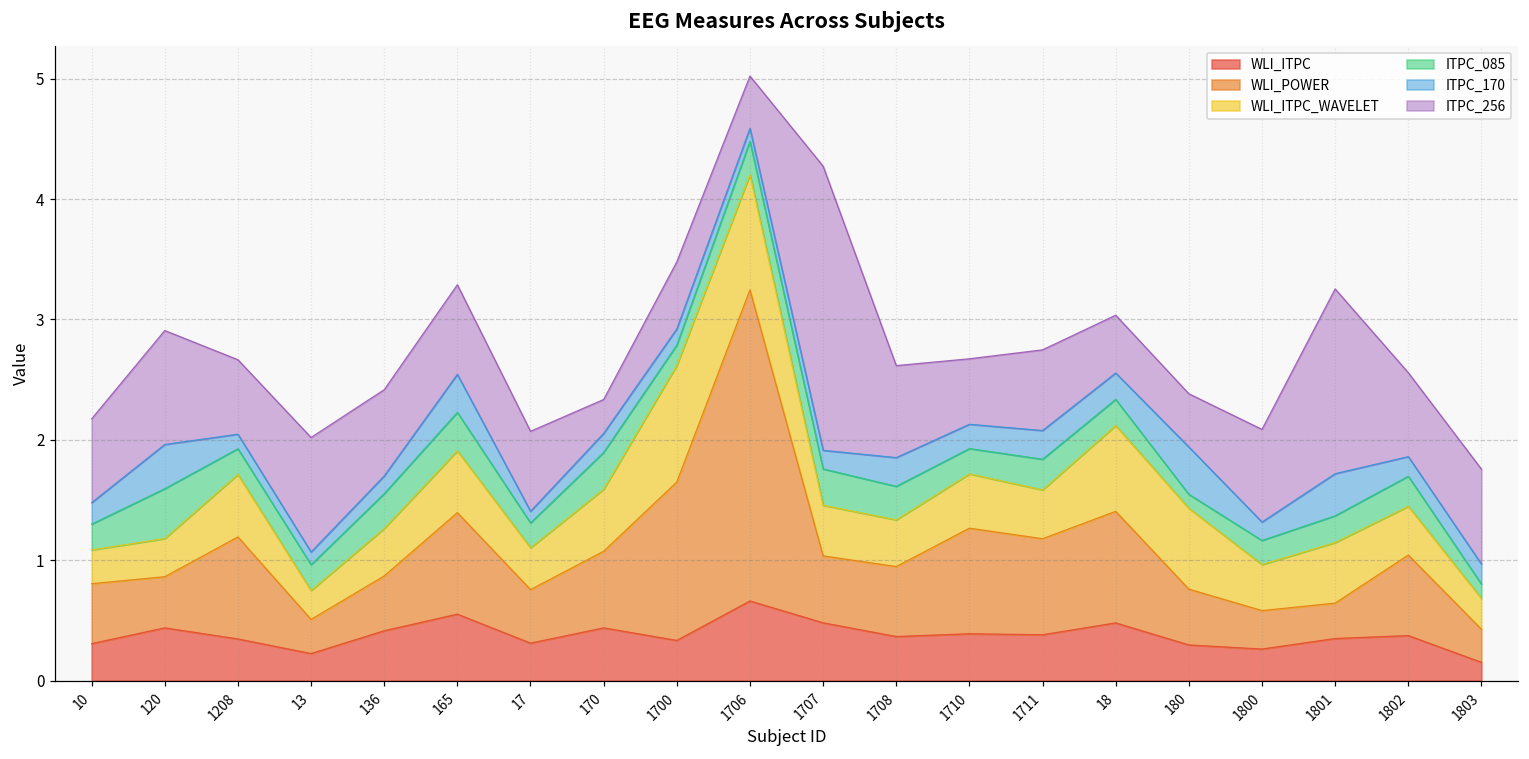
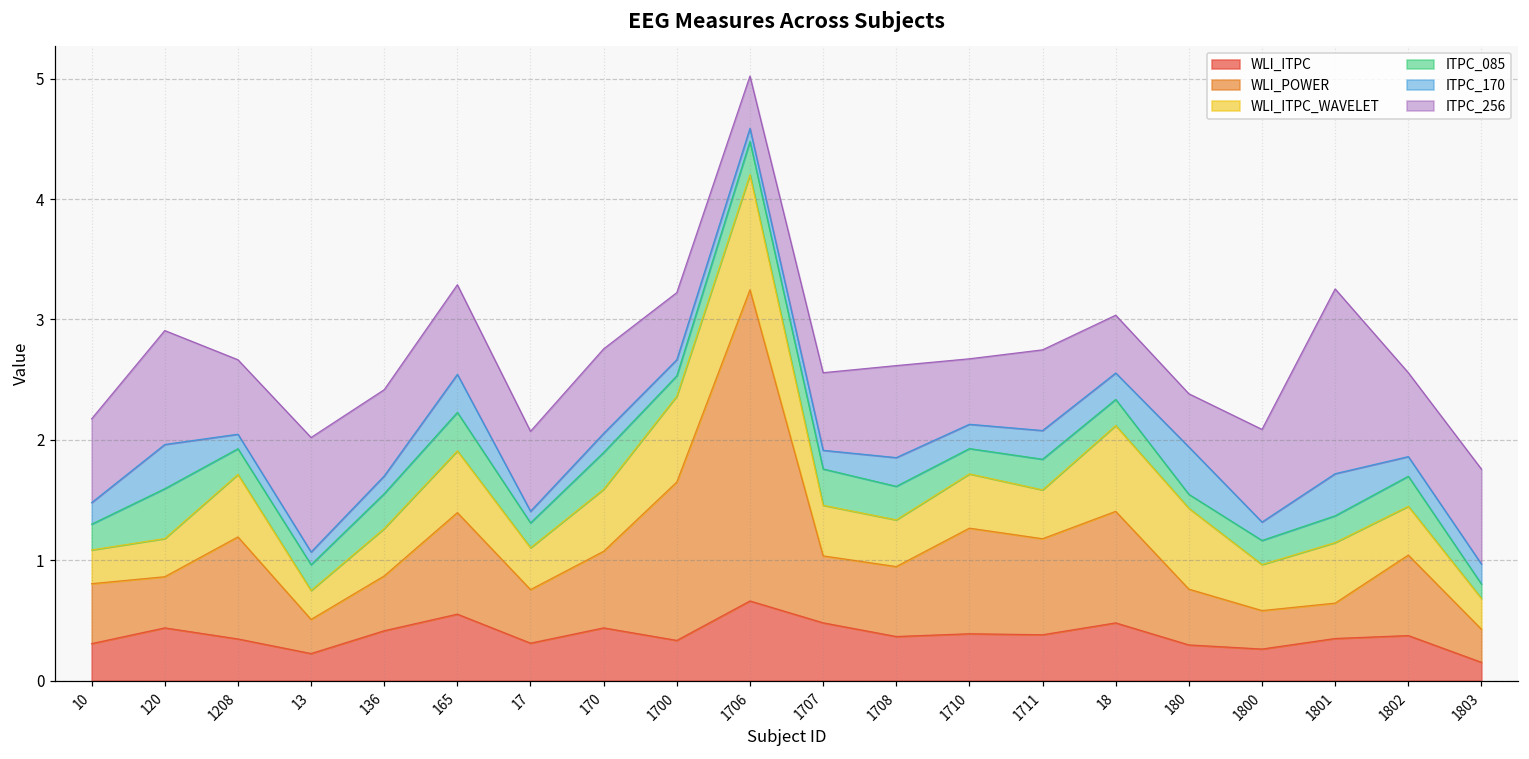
  {
    "WLI_ITPC_WAVELET": {
      "10": 0.28,
      "120": 0.32,
      "1208": 0.52,
      "13": 0.24,
      "136": 0.39,
      "165": 0.51,
      "17": 0.35,
      "170": 0.52,
-     "1700": 0.97,
+     "1700": 0.71,
      "1706": 0.96,
      "1707": 0.42,
      "1708": 0.39,
      "1710": 0.45,
      "1711": 0.41,
      "18": 0.71,
      "180": 0.67,
      "1800": 0.38,
      "1801": 0.50,
      "1802": 0.41,
      "1803": 0.26
    },
    "ITPC_085": {
      "10": 0.21,
      "120": 0.41,
      "1208": 0.21,
      "13": 0.21,
      "136": 0.29,
      "165": 0.32,
      "17": 0.21,
      "170": 0.31,
      "1700": 0.17,
      "1706": 0.28,
      "1707": 0.30,
      "1708": 0.28,
      "1710": 0.21,
      "1711": 0.25,
      "18": 0.22,
      "180": 0.12,
      "1800": 0.20,
      "1801": 0.22,
      "1802": 0.25,
      "1803": 0.12
    },
    "ITPC_170": {
      "10": 0.18,
      "120": 0.37,
      "1208": 0.12,
      "13": 0.11,
      "136": 0.15,
      "165": 0.32,
      "17": 0.10,
      "170": 0.16,
      "1700": 0.13,
      "1706": 0.11,
      "1707": 0.15,
      "1708": 0.24,
      "1710": 0.20,
      "1711": 0.24,
      "18": 0.22,
      "180": 0.39,
      "1800": 0.15,
      "1801": 0.35,
      "1802": 0.16,
      "1803": 0.17
    },
    "ITPC_256": {
      "10": 0.70,
      "120": 0.95,
      "1208": 0.62,
      "13": 0.95,
      "136": 0.72,
      "165": 0.74,
      "17": 0.66,
-     "170": 0.28,
+     "170": 0.70,
      "1700": 0.56,
      "1706": 0.43,
-     "1707": 2.36,
+     "1707": 0.64,
      "1708": 0.76,
      "1710": 0.54,
      "1711": 0.67,
      "18": 0.48,
      "180": 0.44,
      "1800": 0.77,
      "1801": 1.53,
      "1802": 0.70,
      "1803": 0.79
    }
  }
